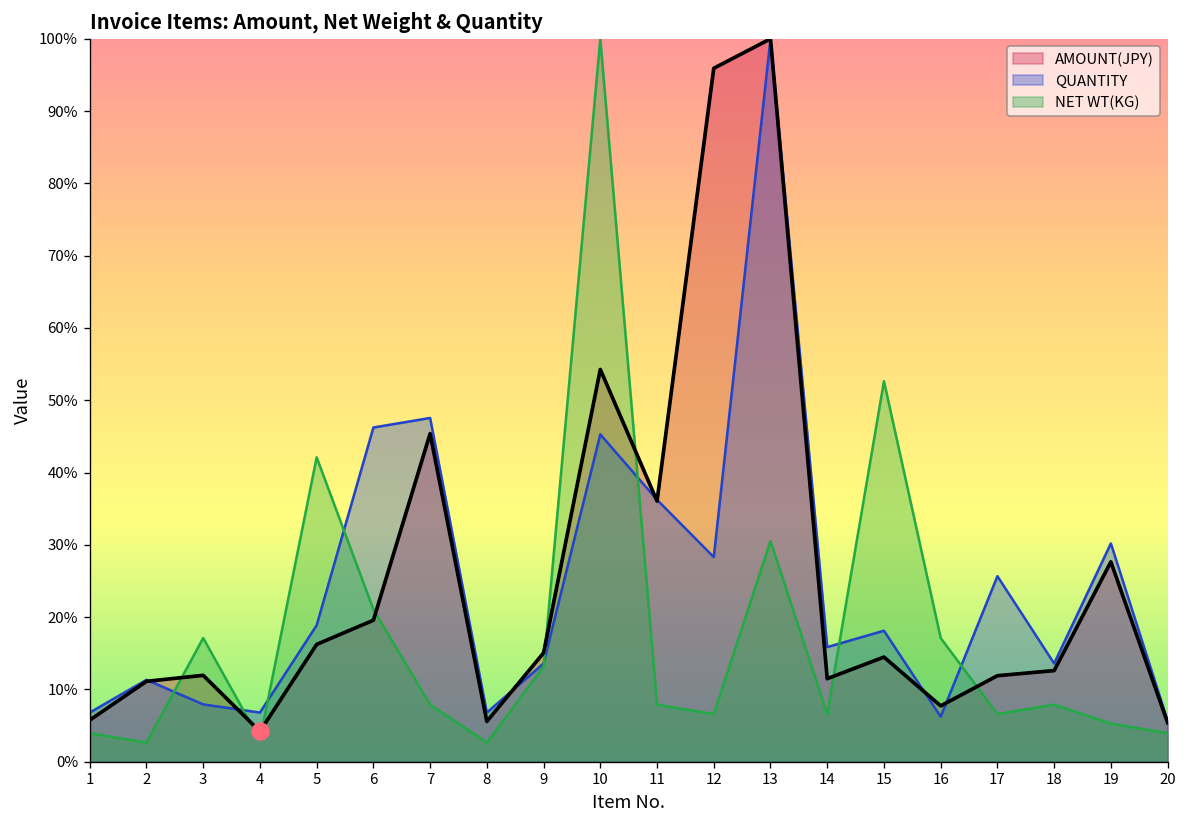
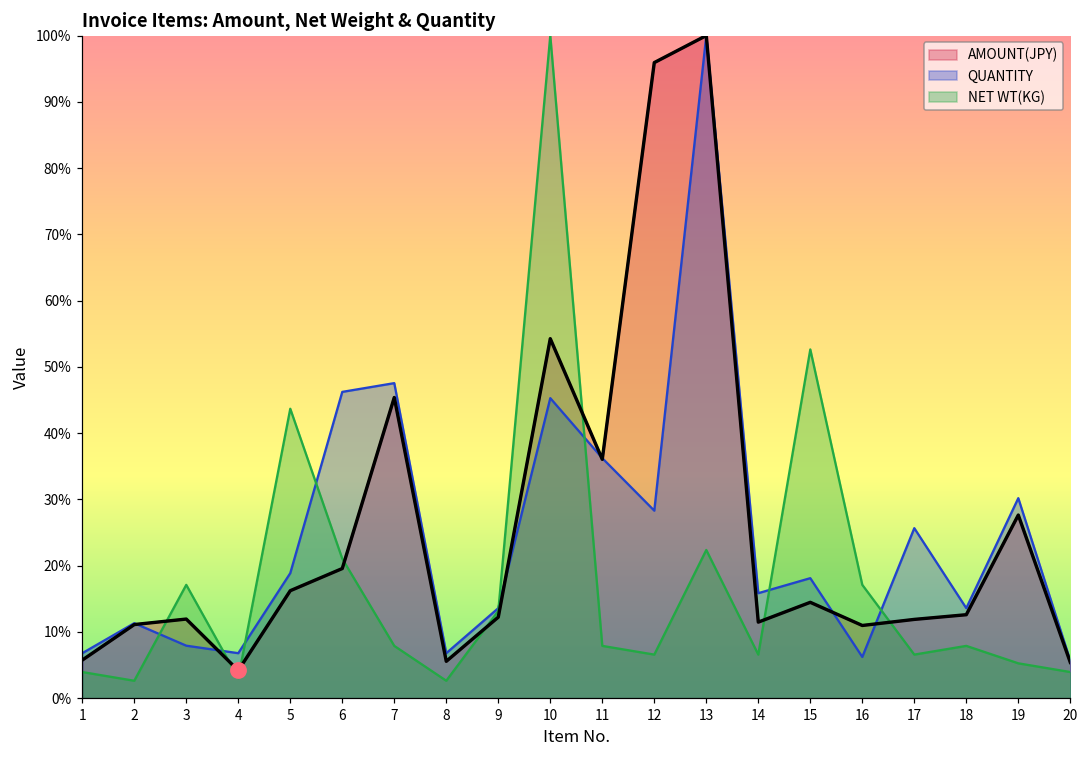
  {
    "AMOUNT(JPY)": {
      "1": "6%",
      "3": "12%",
      "5": "16%",
      "6": "20%",
      "7": "45%",
      "8": "6%",
-     "9": "15%",
+     "9": "12%",
      "10": "54%",
      "12": "96%",
      "14": "11%",
      "15": "14%",
-     "16": "8%",
+     "16": "11%",
      "17": "12%",
      "18": "13%",
      "19": "28%"
    },
    "QUANTITY": {
      "1": "7%",
      "3": "8%",
      "4": "7%",
      "5": "19%",
      "6": "46%",
      "7": "48%",
      "8": "7%",
      "9": "14%",
      "10": "45%",
      "12": "28%",
      "14": "16%",
      "15": "18%",
      "16": "6%",
      "17": "26%",
      "18": "14%",
      "19": "30%"
    },
    "NET WT(KG)": {
      "1": "4%",
      "2": "3%",
      "3": "17%",
      "4": "3%",
-     "5": "42%",
+     "5": "44%",
      "6": "21%",
      "7": "8%",
      "8": "3%",
      "9": "13%",
      "10": "100%",
      "11": "8%",
      "12": "7%",
-     "13": "31%",
+     "13": "22%",
      "14": "7%",
      "15": "53%",
      "16": "17%",
      "17": "7%",
      "18": "8%",
      "19": "5%",
      "20": "4%"
    }
  }
